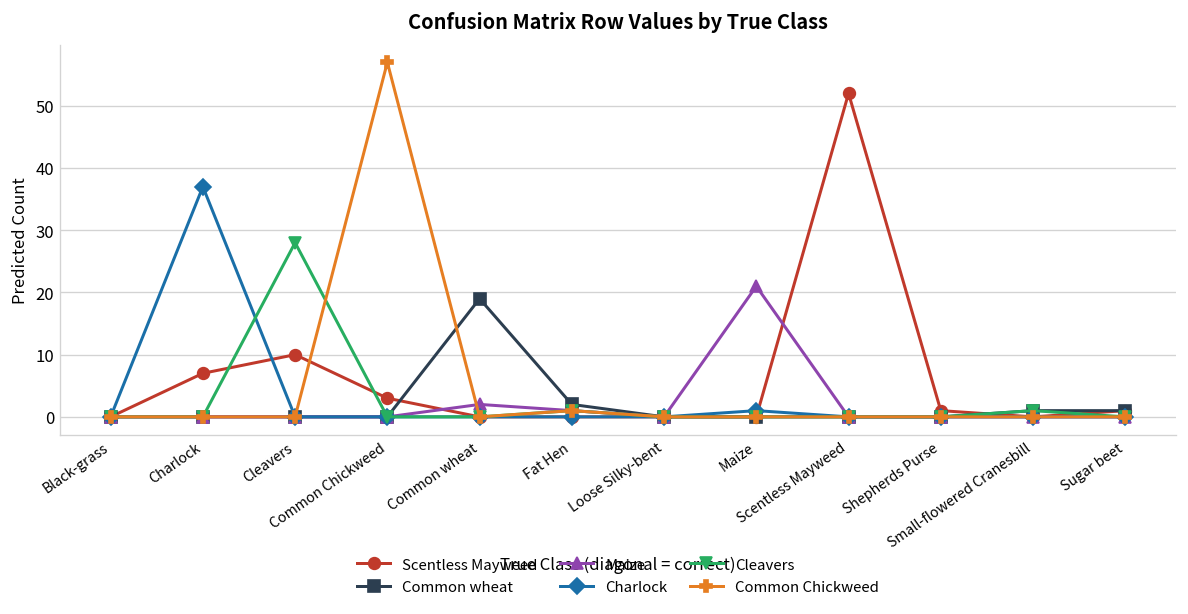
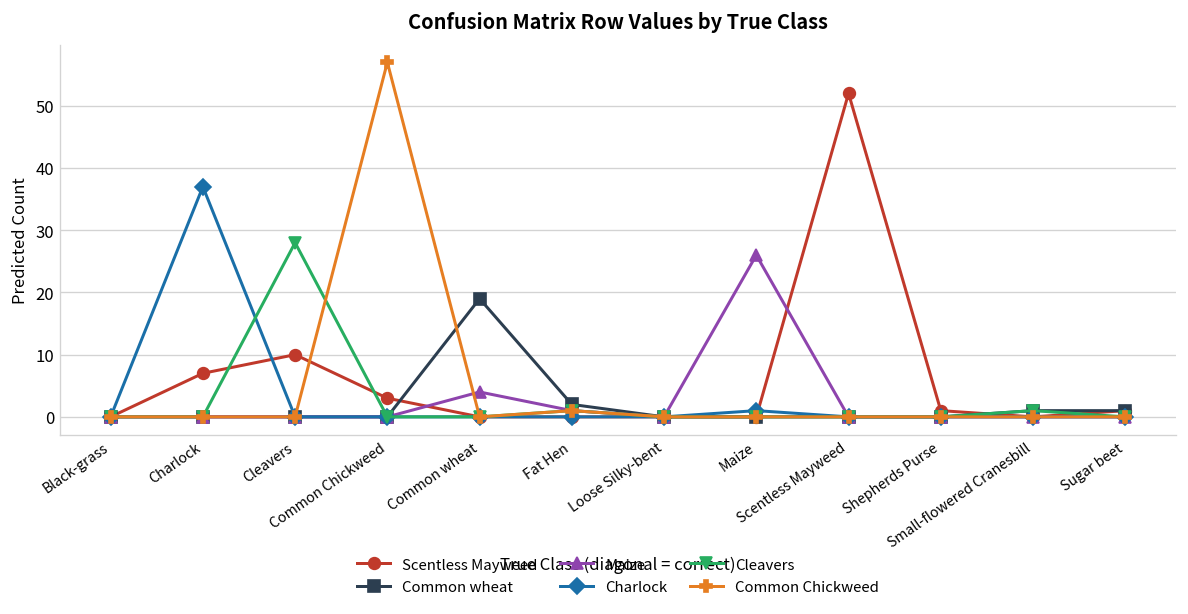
  {
    "Scentless Mayweed": {
      "Charlock": 7,
      "Cleavers": 10,
      "Common Chickweed": 3,
      "Scentless Mayweed": 52,
      "Shepherds Purse": 1
    },
    "Common wheat": {
      "Common wheat": 19,
      "Fat Hen": 2
    },
    "Maize": {
-     "Common wheat": 2,
-     "Maize": 21
+     "Common wheat": 4,
+     "Maize": 26
    },
    "Charlock": {
      "Charlock": 37,
      "Maize": 1
    },
    "Cleavers": {
      "Cleavers": 28
    },
    "Common Chickweed": {
      "Common Chickweed": 57
    }
  }
